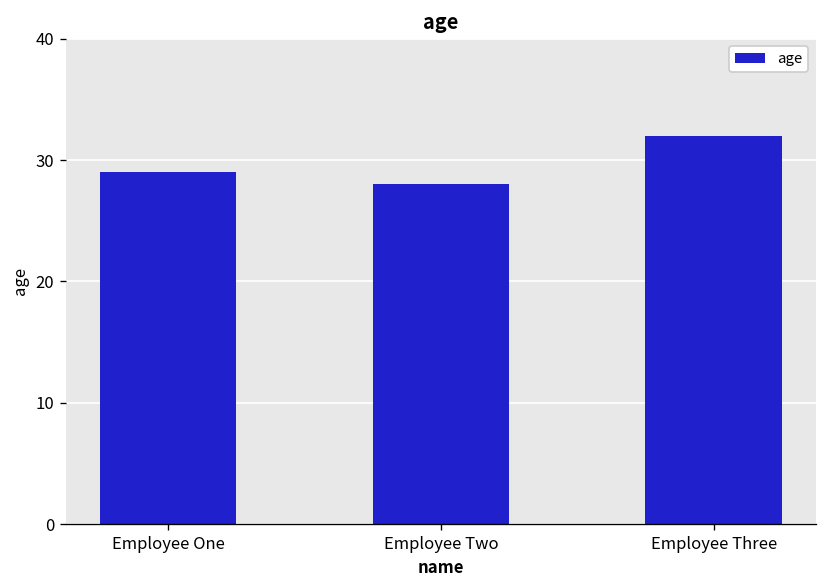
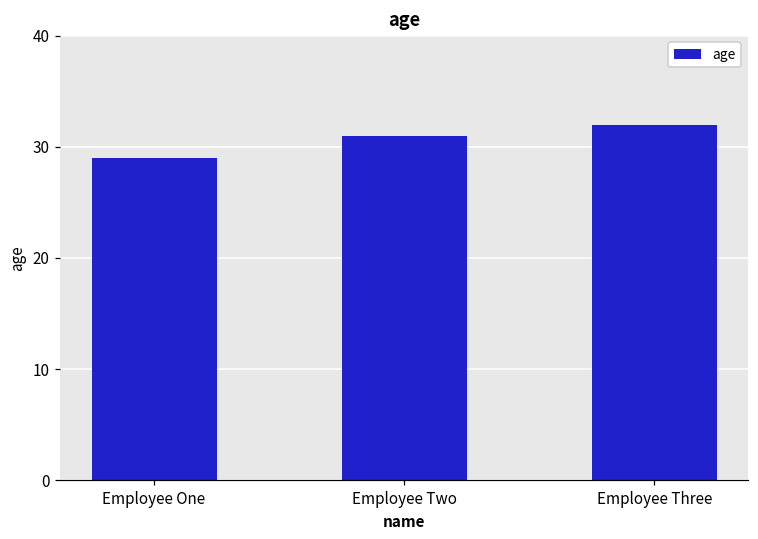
  {
    "Employee One": 29,
-   "Employee Two": 28,
+   "Employee Two": 31,
    "Employee Three": 32
  }
